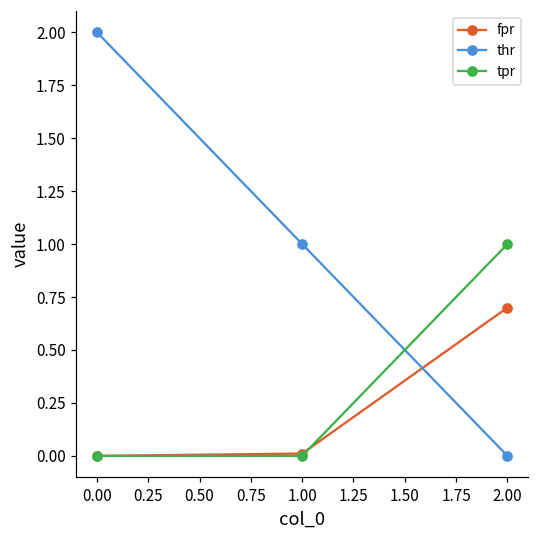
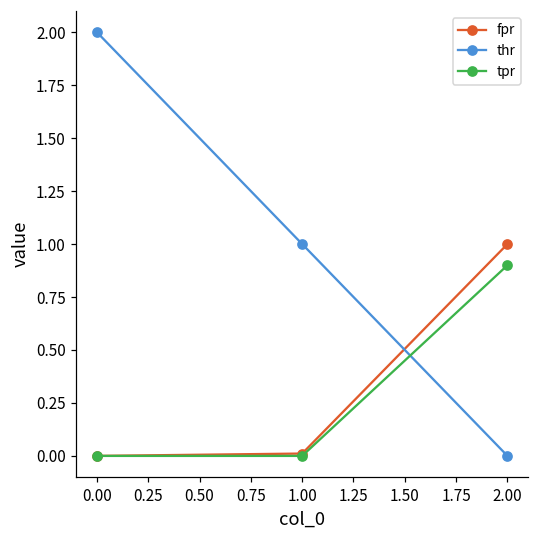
  {
    "fpr": {
-     "2.00": 0.7
+     "2.00": 1.0
    },
    "thr": {
      "0.00": 2.0,
      "1.00": 1.0,
      "2.00": 0.0
    },
    "tpr": {
-     "2.00": 1.0
+     "2.00": 0.9
    }
  }
